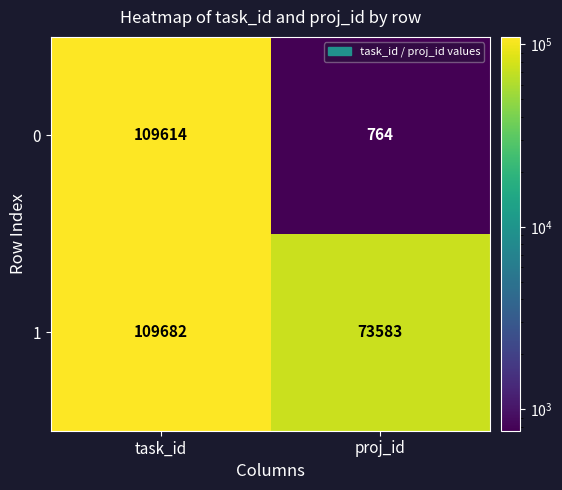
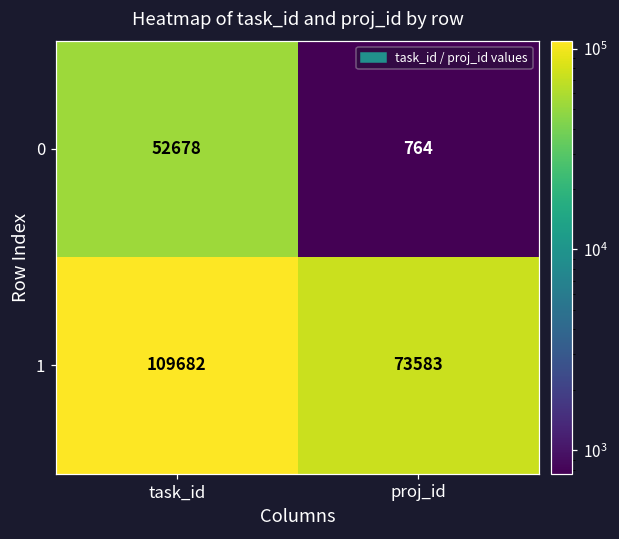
  {
    "0": {
-     "task_id": 109614,
+     "task_id": 52678,
      "proj_id": 764
    },
    "1": {
      "task_id": 109682,
      "proj_id": 73583
    }
  }
